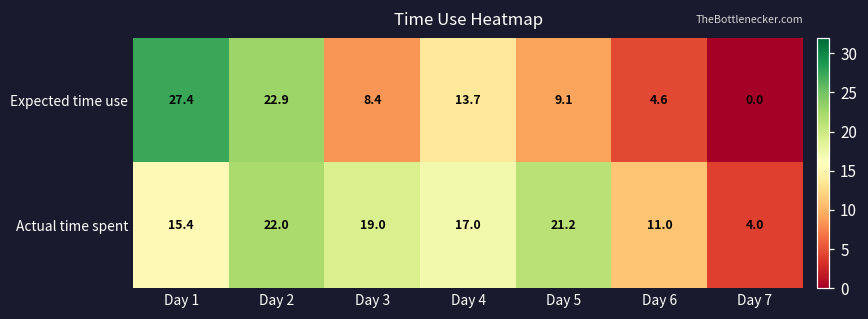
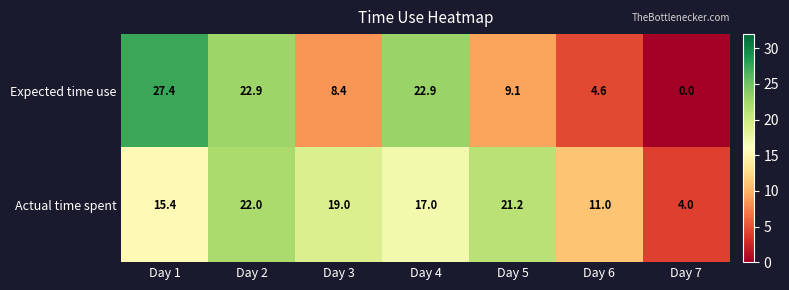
  {
    "Expected time use": {
      "Day 1": 27.4,
      "Day 2": 22.9,
      "Day 3": 8.4,
-     "Day 4": 13.7,
+     "Day 4": 22.9,
      "Day 5": 9.1,
      "Day 6": 4.6,
      "Day 7": 0.0
    },
    "Actual time spent": {
      "Day 1": 15.4,
      "Day 2": 22.0,
      "Day 3": 19.0,
      "Day 4": 17.0,
      "Day 5": 21.2,
      "Day 6": 11.0,
      "Day 7": 4.0
    }
  }
